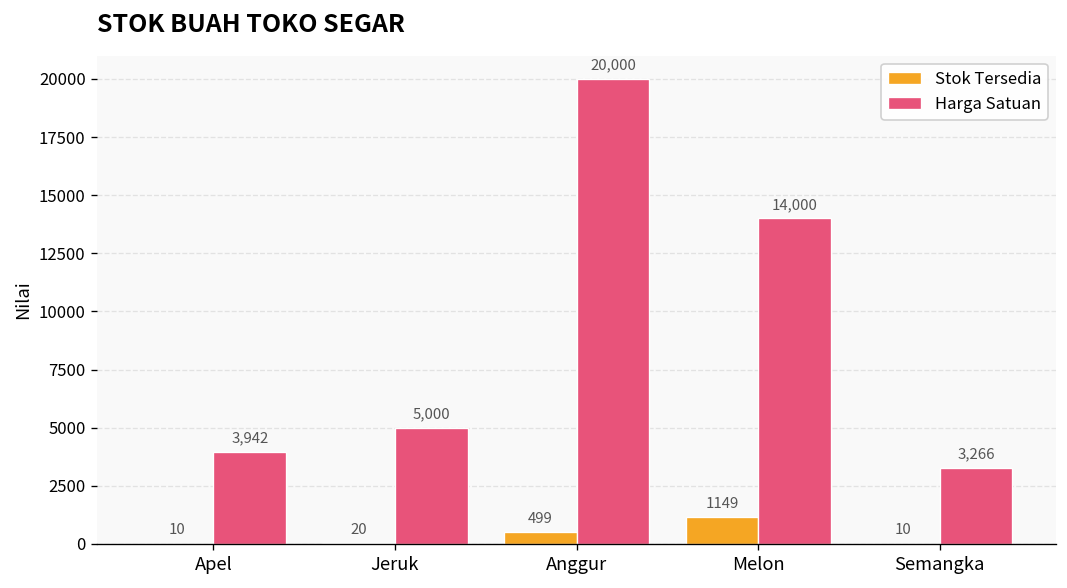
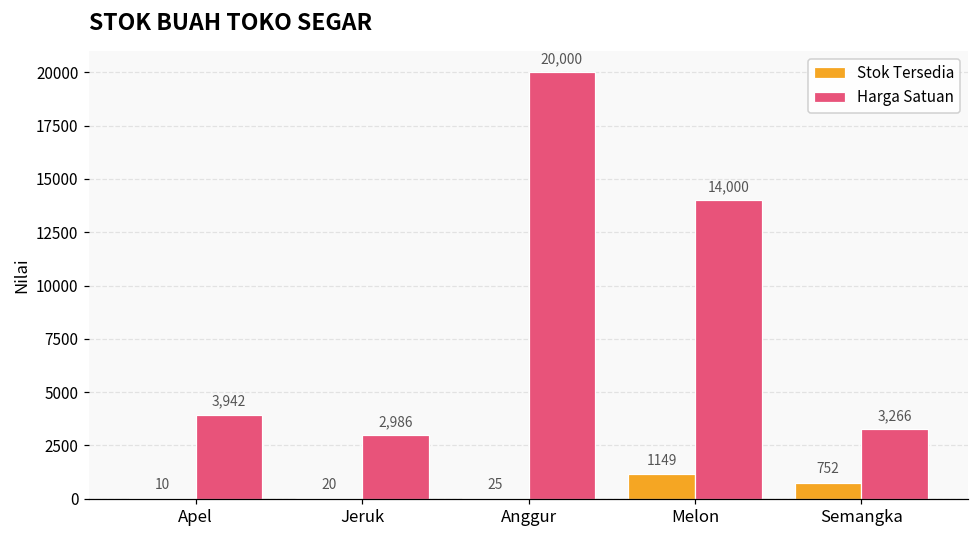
  {
    "Stok Tersedia": {
      "Apel": "10",
      "Jeruk": "20",
-     "Anggur": "499",
+     "Anggur": "25",
      "Melon": "1149",
-     "Semangka": "10"
+     "Semangka": "752"
    },
    "Harga Satuan": {
      "Apel": "3,942",
-     "Jeruk": "5,000",
+     "Jeruk": "2,986",
      "Anggur": "20,000",
      "Melon": "14,000",
      "Semangka": "3,266"
    }
  }
